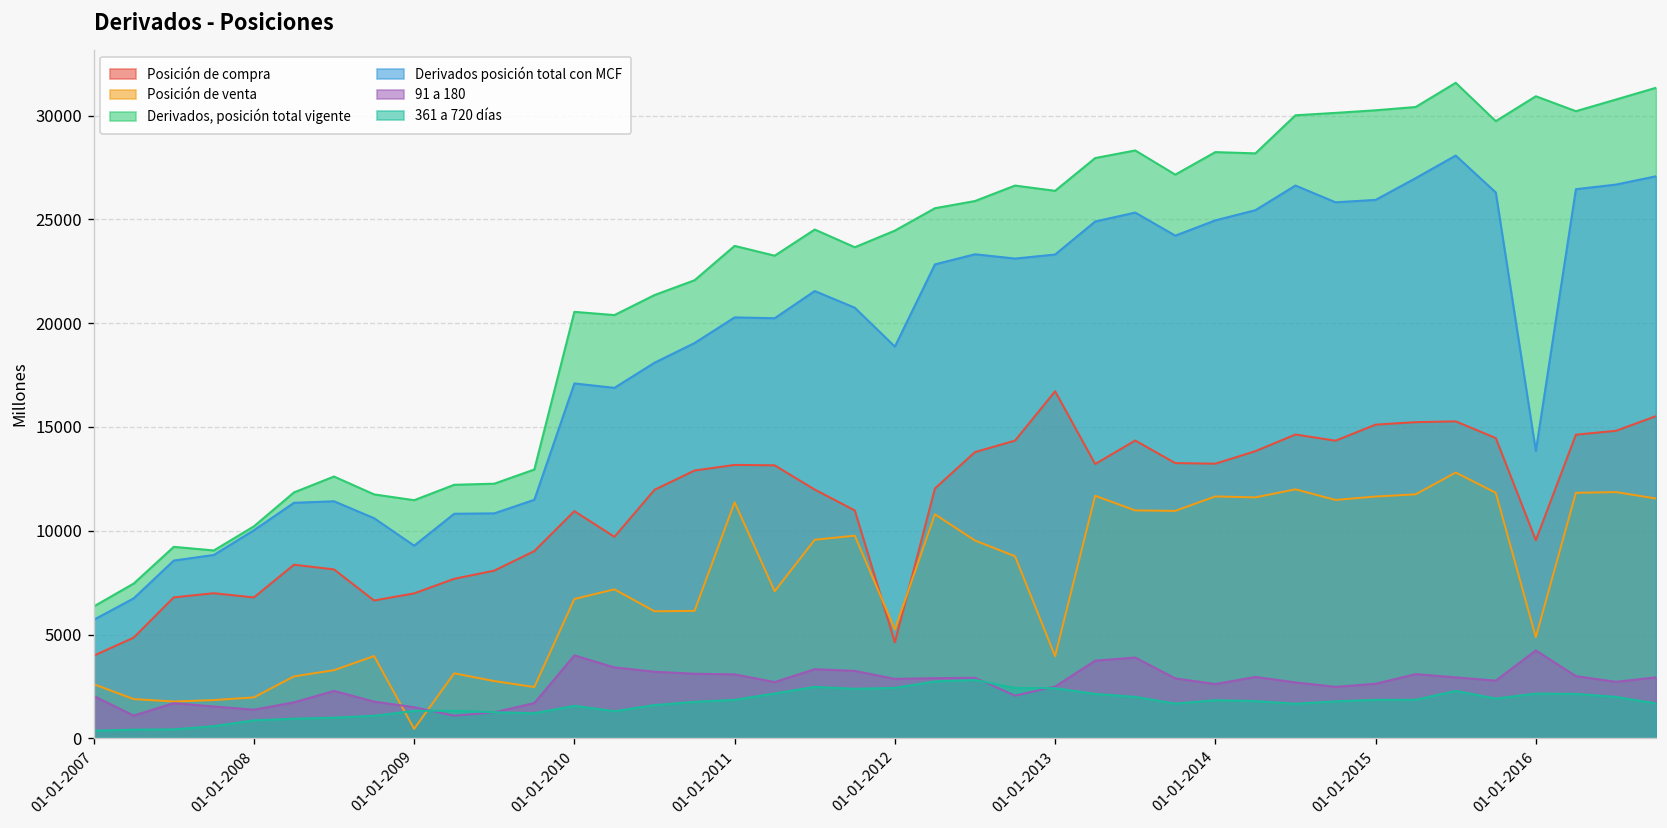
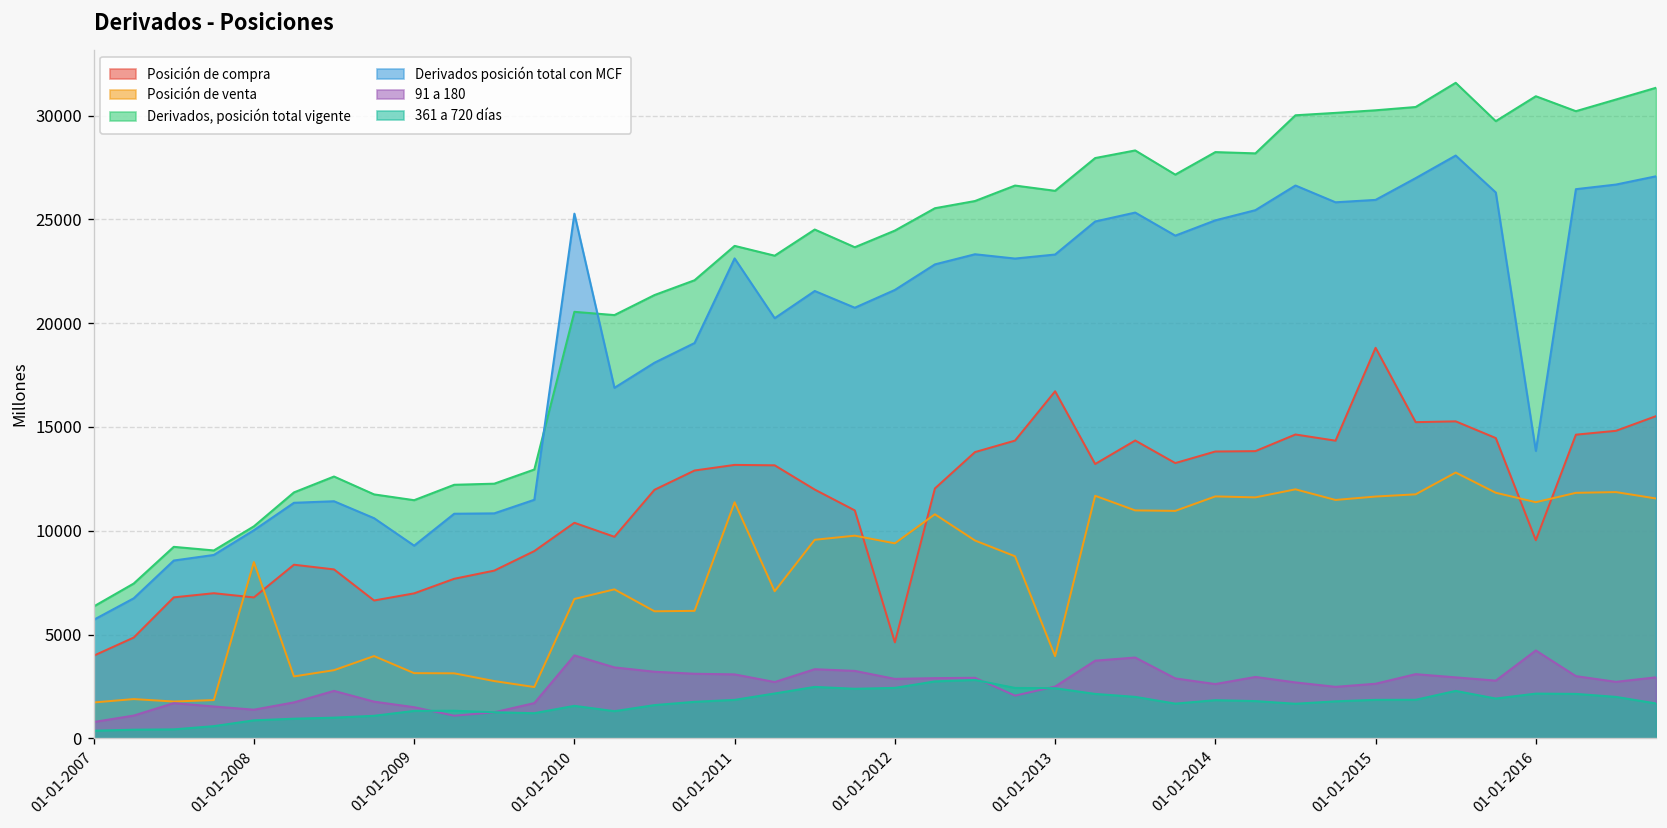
  {
    "Posición de compra": {
      "01-01-2007": 4000,
      "01-01-2008": 6800,
      "01-01-2009": 7000,
-     "01-01-2010": 10900,
+     "01-01-2010": 10400,
      "01-01-2011": 13200,
      "01-01-2012": 4600,
      "01-01-2013": 16700,
-     "01-01-2014": 13200,
-     "01-01-2015": 15100,
+     "01-01-2014": 13800,
+     "01-01-2015": 18800,
      "01-01-2016": 9500
    },
    "Posición de venta": {
-     "01-01-2007": 2600,
-     "01-01-2008": 2000,
-     "01-01-2009": 500,
+     "01-01-2007": 1700,
+     "01-01-2008": 8500,
+     "01-01-2009": 3100,
      "01-01-2010": 6700,
      "01-01-2011": 11400,
-     "01-01-2012": 5200,
+     "01-01-2012": 9400,
      "01-01-2013": 4000,
      "01-01-2014": 11700,
      "01-01-2015": 11600,
-     "01-01-2016": 4900
+     "01-01-2016": 11400
    },
    "Derivados posición total con MCF": {
      "01-01-2007": 5700,
      "01-01-2008": 10000,
      "01-01-2009": 9300,
-     "01-01-2010": 17100,
-     "01-01-2011": 20300,
-     "01-01-2012": 18900,
+     "01-01-2010": 25300,
+     "01-01-2011": 23100,
+     "01-01-2012": 21600,
      "01-01-2013": 23300,
      "01-01-2014": 25000,
      "01-01-2015": 25900,
      "01-01-2016": 13800
    },
    "91 a 180": {
-     "01-01-2007": 2000,
+     "01-01-2007": 800,
      "01-01-2008": 1400,
      "01-01-2009": 1500,
      "01-01-2010": 4000,
      "01-01-2011": 3100,
      "01-01-2012": 2900,
      "01-01-2014": 2600,
      "01-01-2015": 2600,
      "01-01-2016": 4200
    }
  }
